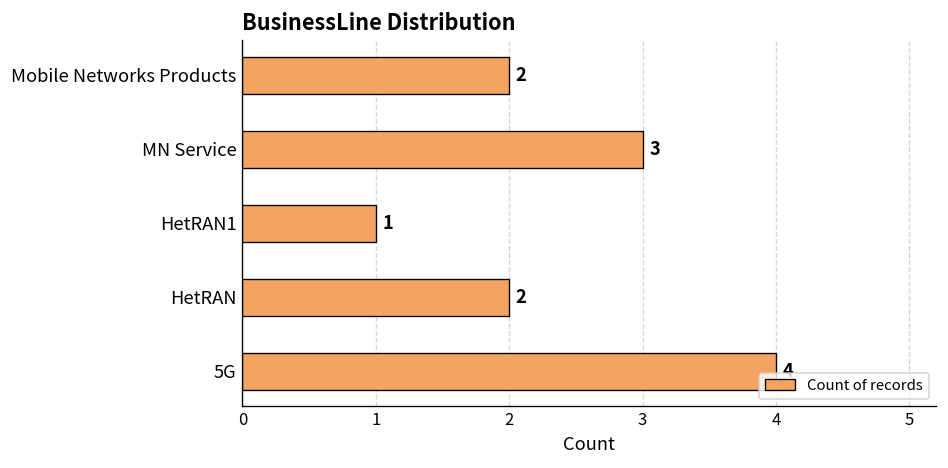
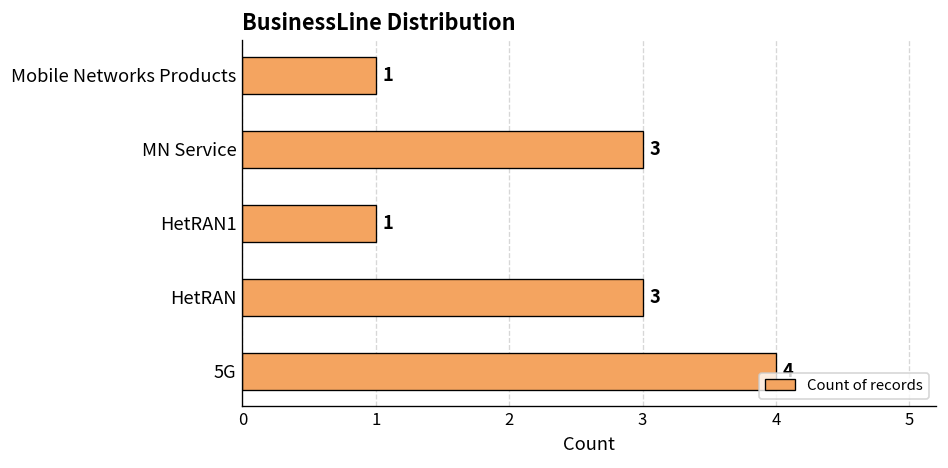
  {
-   "Mobile Networks Products": 2,
+   "Mobile Networks Products": 1,
    "MN Service": 3,
    "HetRAN1": 1,
-   "HetRAN": 2
+   "HetRAN": 3
  }
